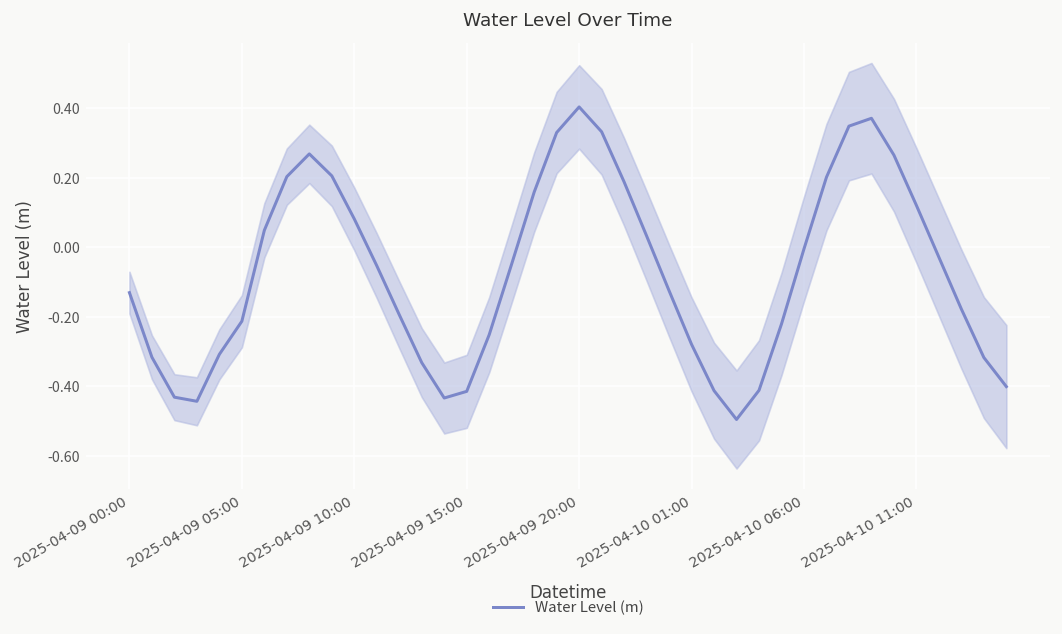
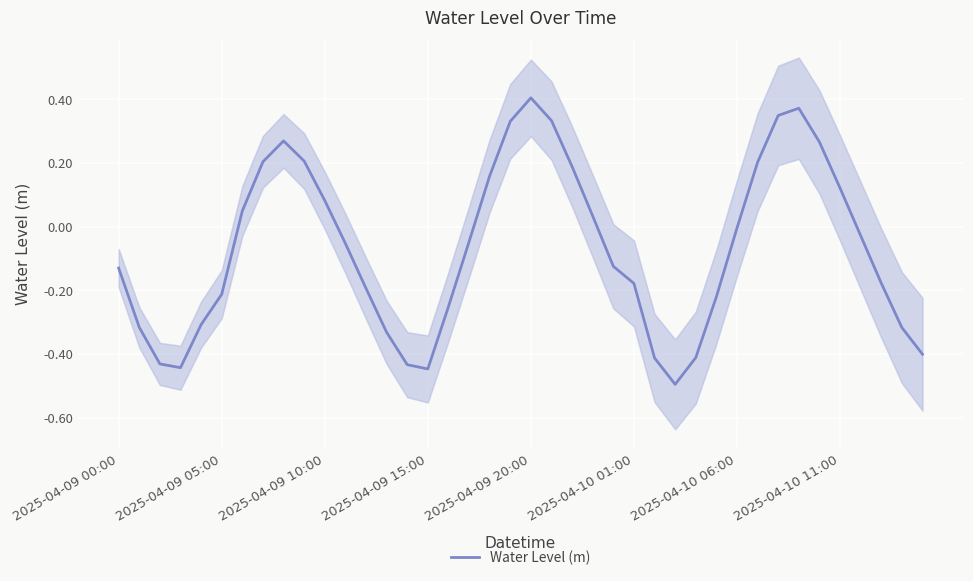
  {
    "Water Level (m)": {
      "2025-04-09 00:00": -0.13,
      "2025-04-09 05:00": -0.21,
      "2025-04-09 10:00": 0.08,
-     "2025-04-09 15:00": -0.41,
+     "2025-04-09 15:00": -0.45,
      "2025-04-09 20:00": 0.40,
-     "2025-04-10 01:00": -0.28,
+     "2025-04-10 01:00": -0.18,
      "2025-04-10 06:00": 0.00,
      "2025-04-10 11:00": 0.12
    }
  }
